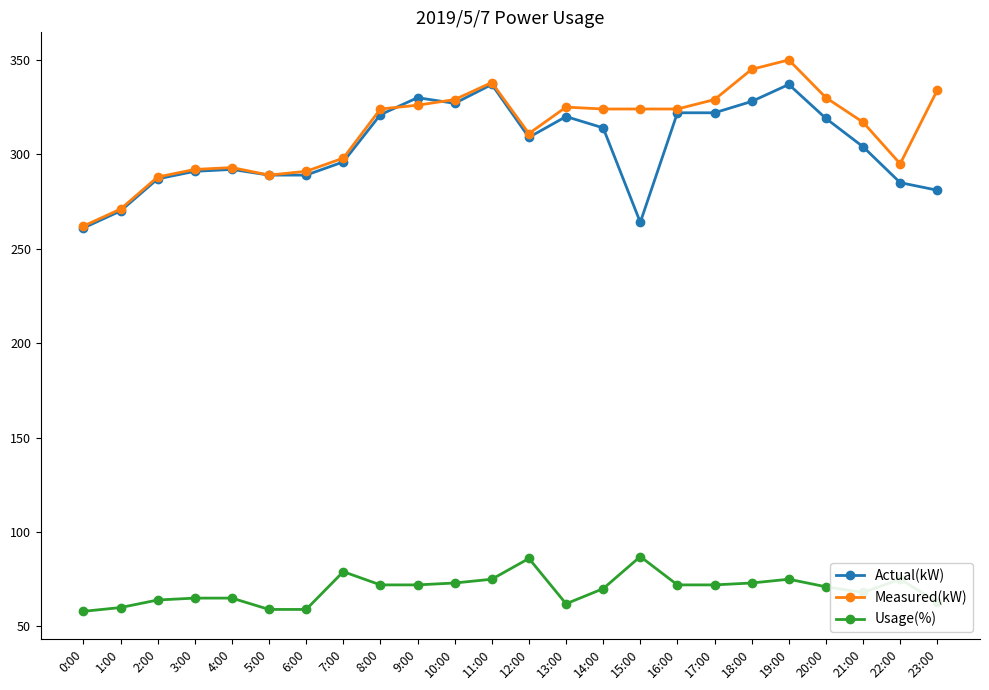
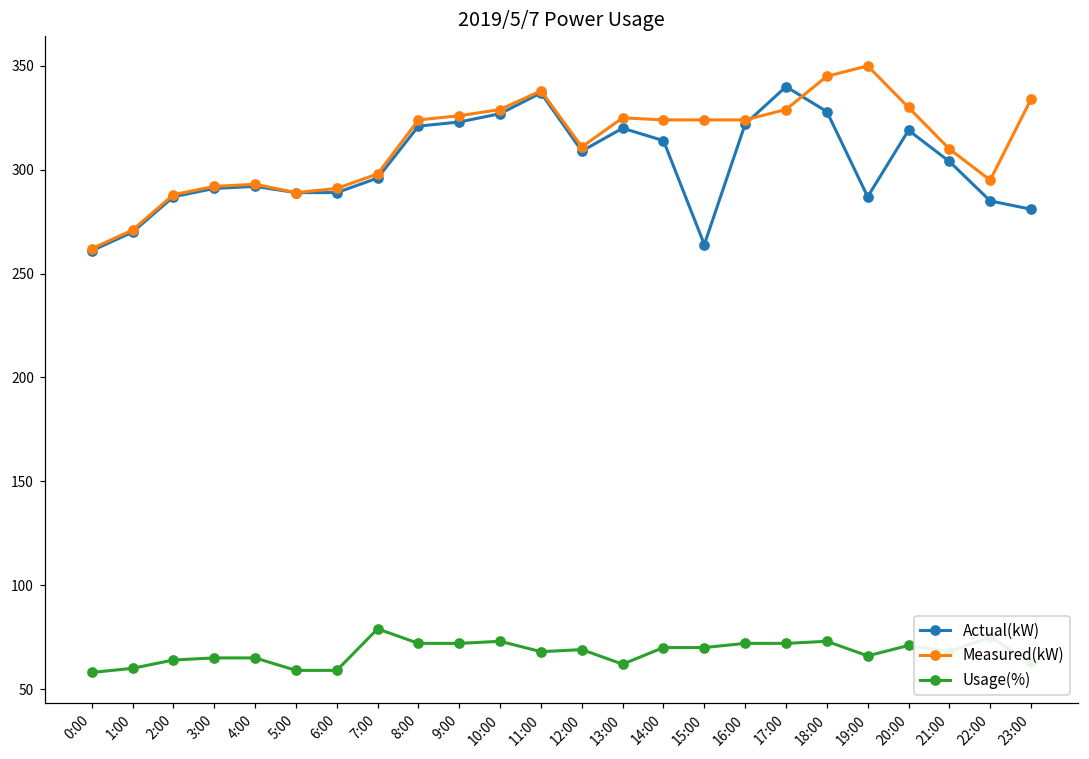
  {
    "Actual(kW)": {
      "6:00": 289,
      "7:00": 296,
      "8:00": 321,
-     "9:00": 330,
+     "9:00": 323,
      "10:00": 327,
      "12:00": 309,
      "13:00": 320,
      "14:00": 314,
      "15:00": 264,
      "16:00": 322,
-     "17:00": 322,
+     "17:00": 340,
      "18:00": 328,
-     "19:00": 337,
+     "19:00": 287,
      "20:00": 319,
      "21:00": 304,
      "22:00": 285,
      "23:00": 281
    },
    "Measured(kW)": {
      "6:00": 291,
      "7:00": 298,
      "8:00": 324,
      "9:00": 326,
      "10:00": 329,
      "12:00": 311,
      "13:00": 325,
      "14:00": 324,
      "15:00": 324,
      "16:00": 324,
      "17:00": 329,
      "18:00": 345,
      "19:00": 350,
      "20:00": 330,
-     "21:00": 317,
+     "21:00": 310,
      "22:00": 295,
      "23:00": 334
    },
    "Usage(%)": {
      "0:00": 58,
      "1:00": 60,
      "2:00": 64,
      "3:00": 65,
      "4:00": 65,
      "5:00": 59,
      "6:00": 59,
      "7:00": 79,
      "8:00": 72,
      "9:00": 72,
      "10:00": 73,
-     "11:00": 75,
-     "12:00": 86,
+     "11:00": 68,
+     "12:00": 69,
      "13:00": 62,
      "14:00": 70,
-     "15:00": 87,
+     "15:00": 70,
      "16:00": 72,
      "17:00": 72,
      "18:00": 73,
-     "19:00": 75,
+     "19:00": 66,
      "20:00": 71
    }
  }
